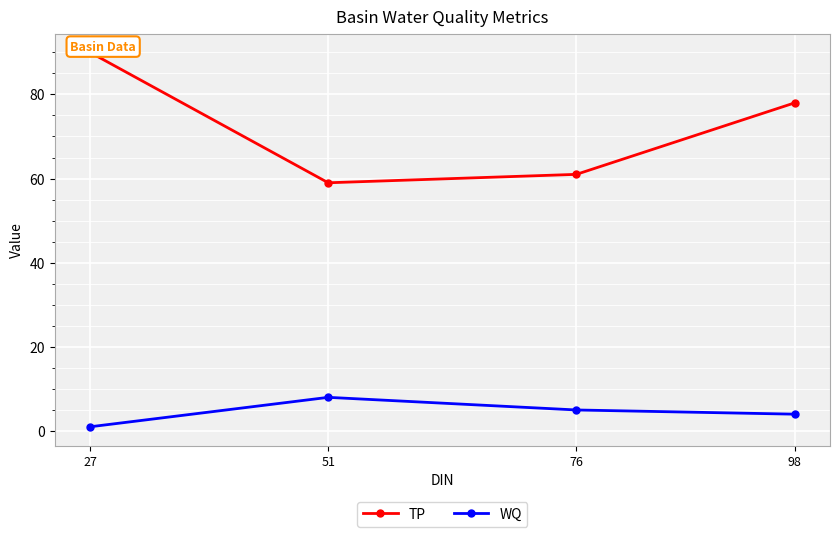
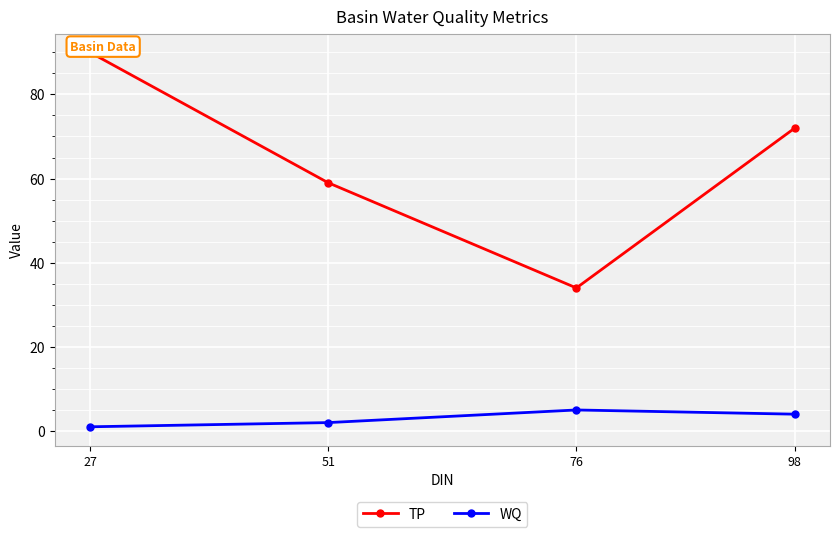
  {
    "TP": {
      "51": 59,
-     "76": 61,
-     "98": 78
+     "76": 34,
+     "98": 72
    },
    "WQ": {
      "27": 1,
-     "51": 8,
+     "51": 2,
      "76": 5,
      "98": 4
    }
  }
